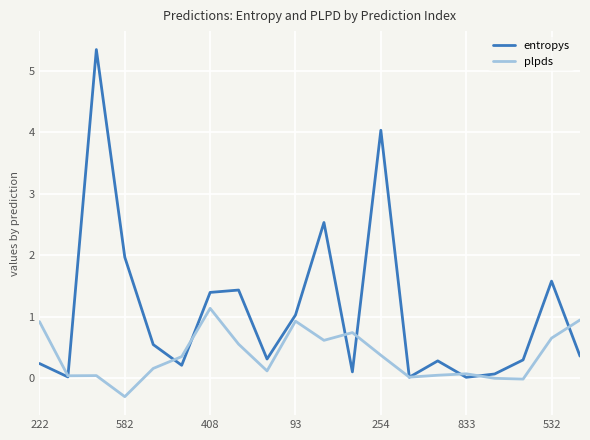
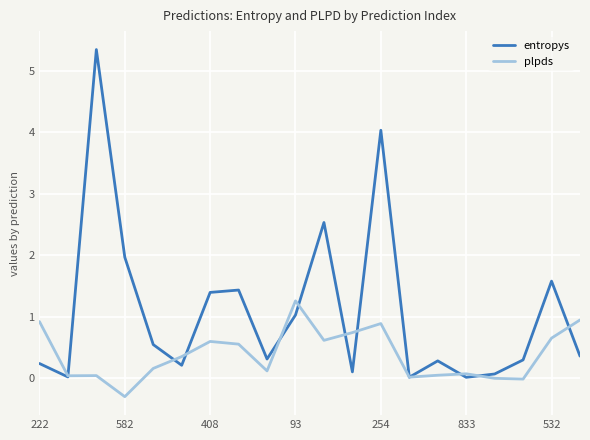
  {
    "entropys": {
      "222": 0.2,
      "582": 2.0,
      "408": 1.4,
      "93": 1.0,
      "254": 4.0,
      "833": 0.0,
      "532": 1.6
    },
    "plpds": {
      "222": 0.9,
      "582": -0.3,
-     "408": 1.1,
-     "93": 0.9,
-     "254": 0.4,
+     "408": 0.6,
+     "93": 1.3,
+     "254": 0.9,
      "833": 0.1,
      "532": 0.7
    }
  }
